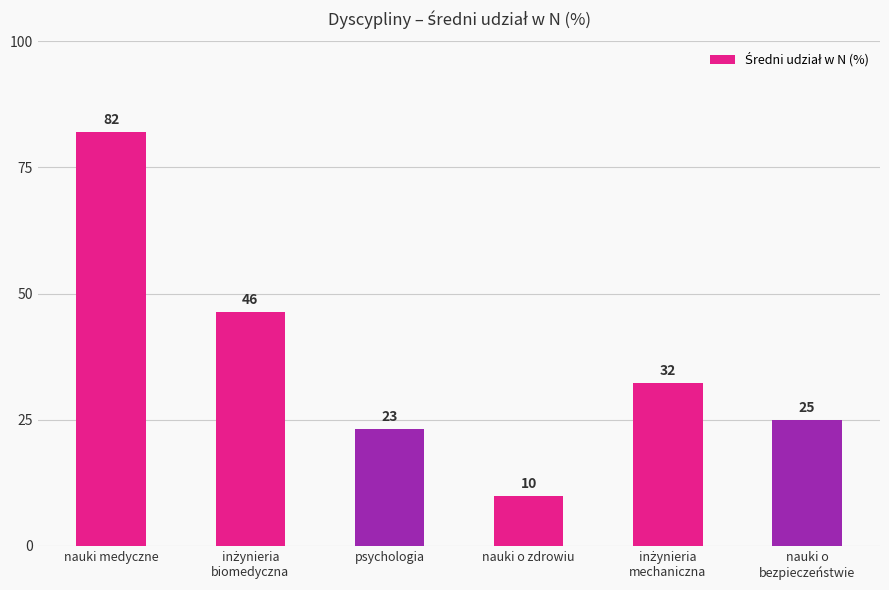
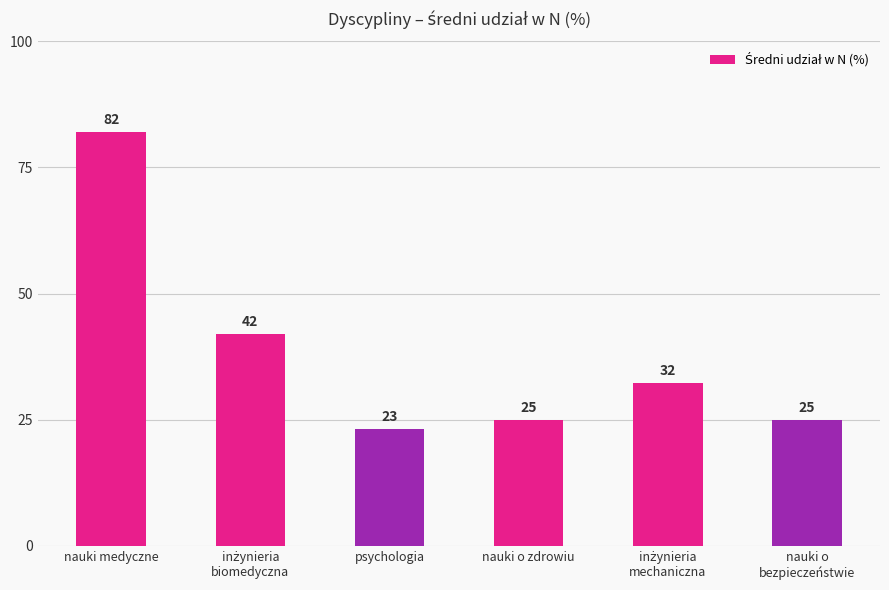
  {
    "nauki medyczne": 82,
-   "inżynieria biomedyczna": 46,
+   "inżynieria biomedyczna": 42,
    "psychologia": 23,
-   "nauki o zdrowiu": 10,
+   "nauki o zdrowiu": 25,
    "inżynieria mechaniczna": 32,
    "nauki o bezpieczeństwie": 25
  }
